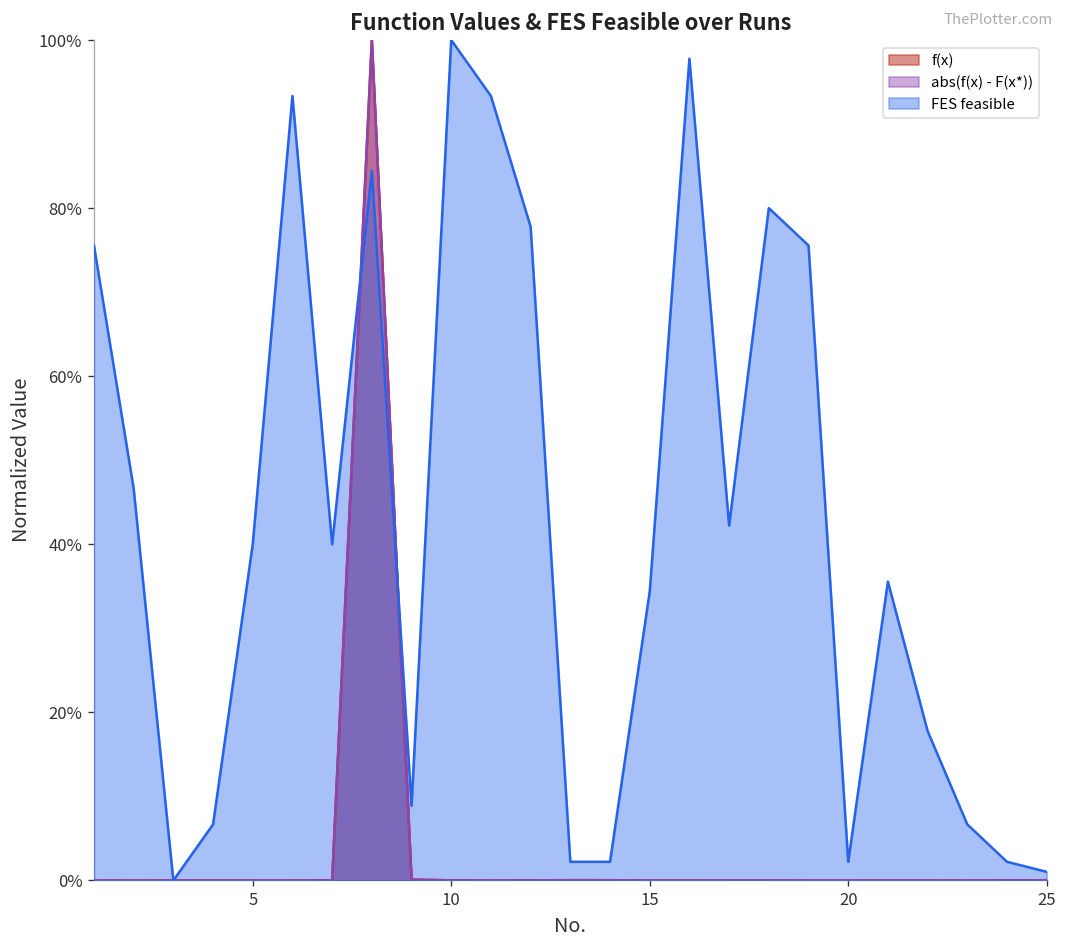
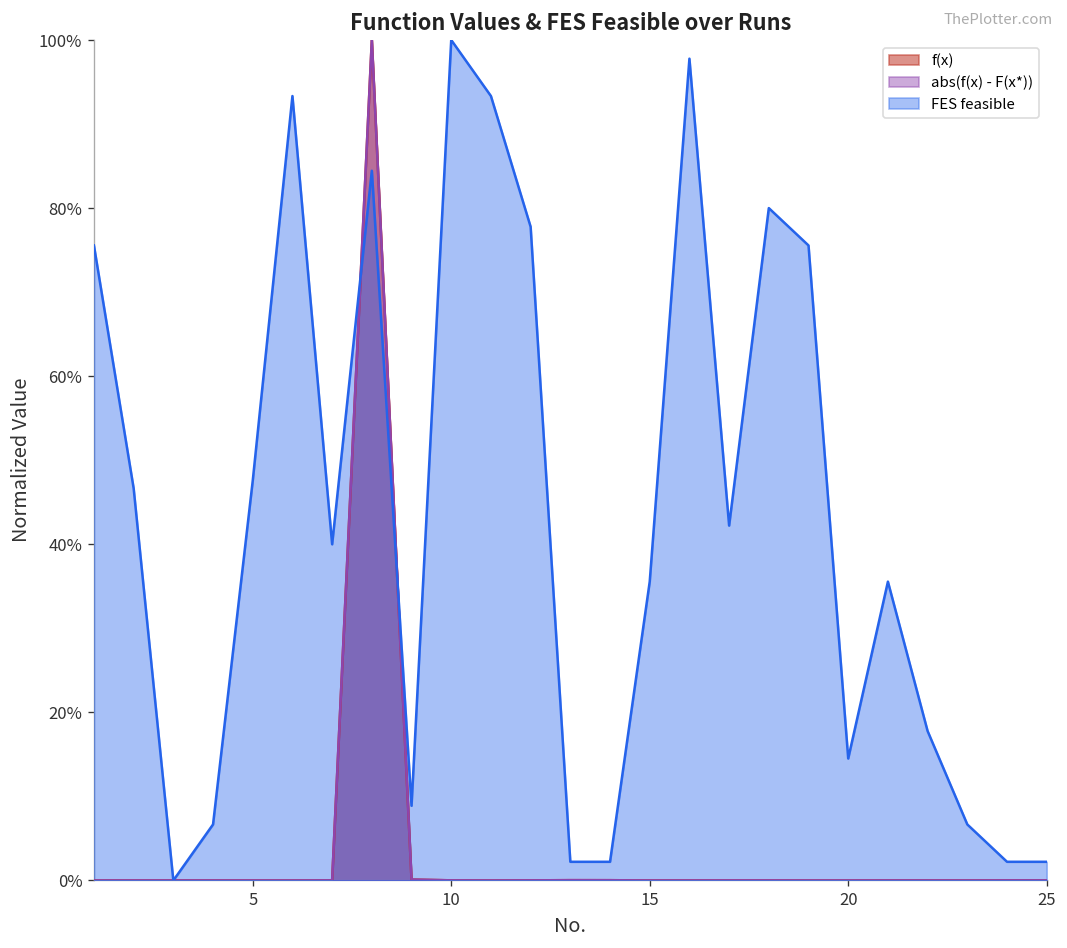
  {
    "abs(f(x) - F(x*))": {
      "5": "0%",
      "10": "0%",
      "15": "0%",
      "20": "0%",
      "25": "0%"
    },
    "FES feasible": {
-     "5": "40%",
+     "5": "48%",
      "10": "100%",
-     "15": "34%",
-     "20": "2%",
-     "25": "1%"
+     "15": "36%",
+     "20": "15%",
+     "25": "2%"
    }
  }
